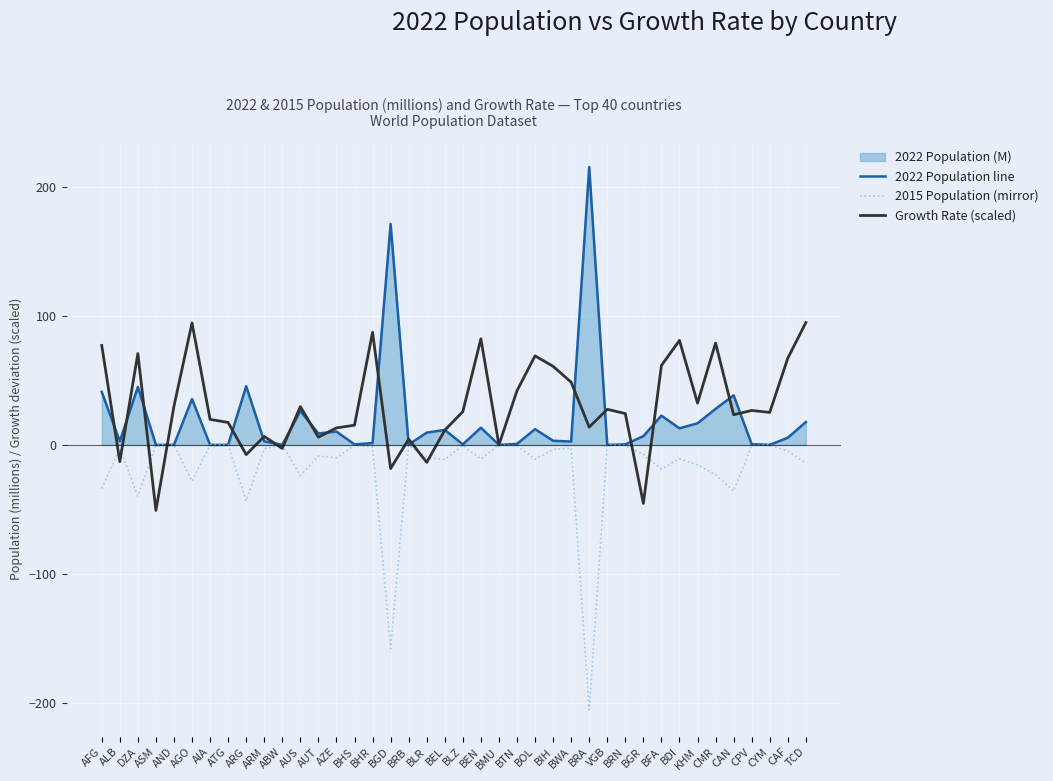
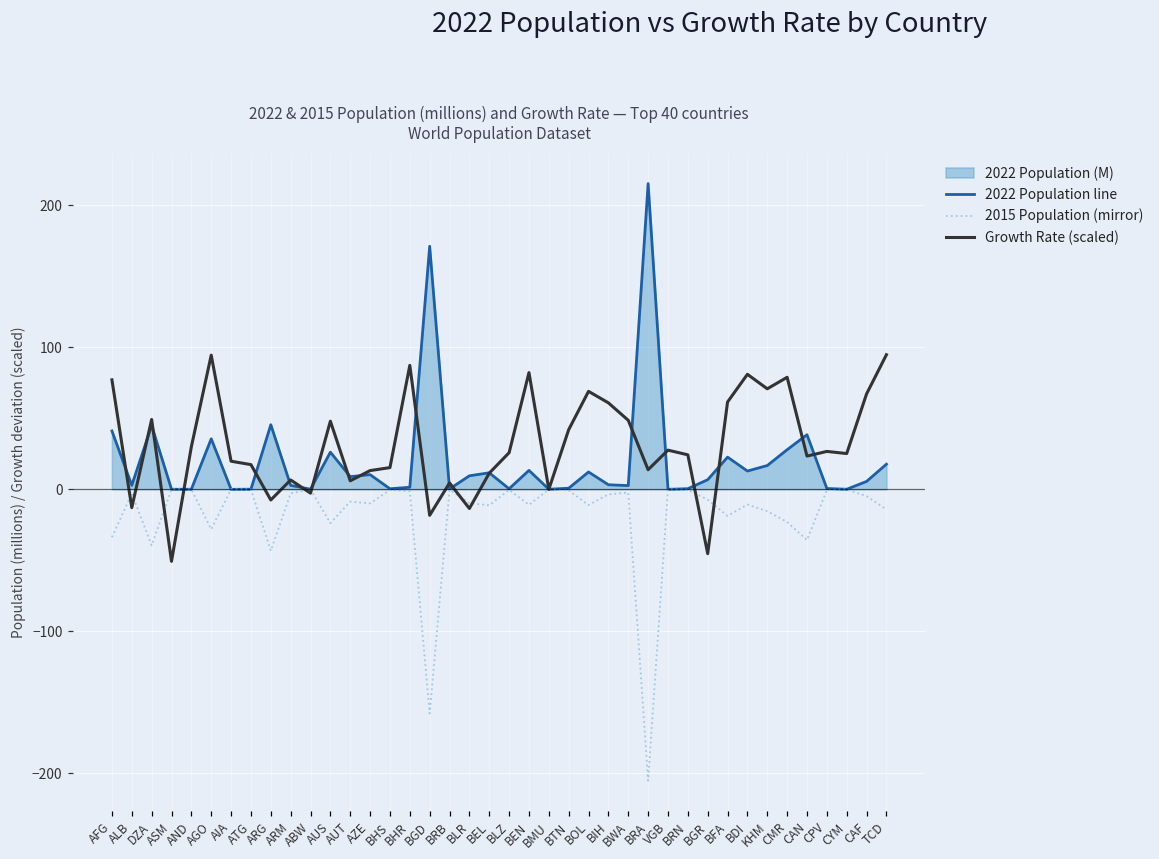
  {
    "Growth Rate (scaled)": {
      "AFG": 77,
      "ALB": -13,
-     "DZA": 71,
+     "DZA": 49,
      "ASM": -51,
      "AND": 30,
      "AGO": 95,
      "AIA": 20,
      "ATG": 17,
      "ARG": -7,
      "ARM": 7,
      "ABW": -3,
-     "AUS": 30,
+     "AUS": 48,
      "AUT": 6,
      "AZE": 13,
      "BHS": 15,
      "BHR": 87,
      "BGD": -18,
      "BRB": 5,
      "BLR": -13,
      "BLZ": 26,
      "BEN": 82,
      "BTN": 42,
      "BOL": 69,
      "BIH": 61,
      "BWA": 49,
      "BRA": 14,
      "VGB": 28,
      "BRN": 24,
      "BGR": -45,
      "BFA": 61,
      "BDI": 81,
-     "KHM": 32,
+     "KHM": 71,
      "CMR": 79,
      "CAN": 23,
      "CPV": 27,
      "CYM": 25,
      "CAF": 67,
      "TCD": 95
    }
  }
